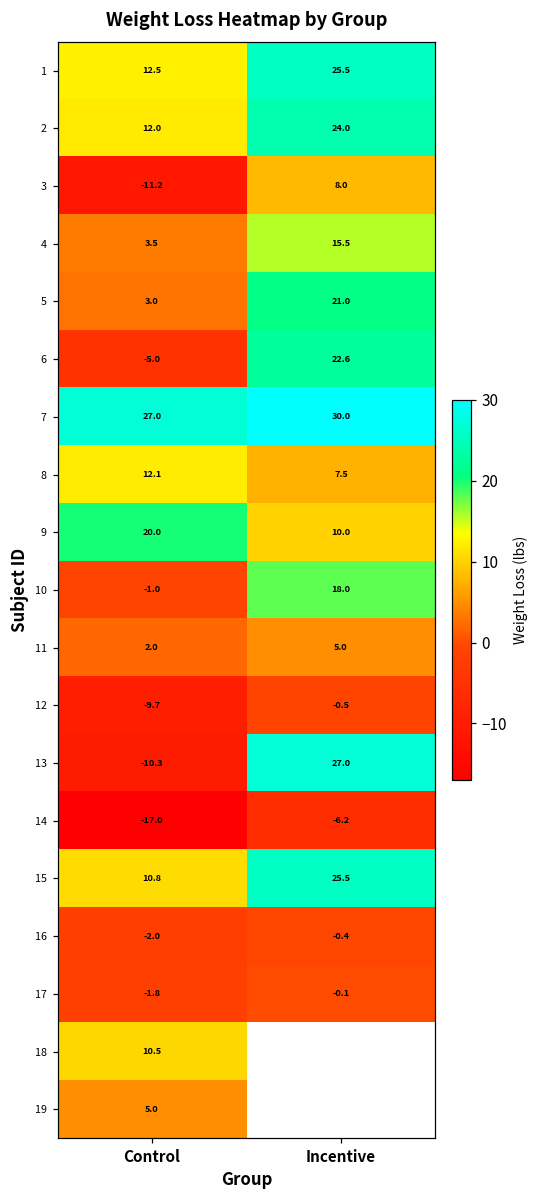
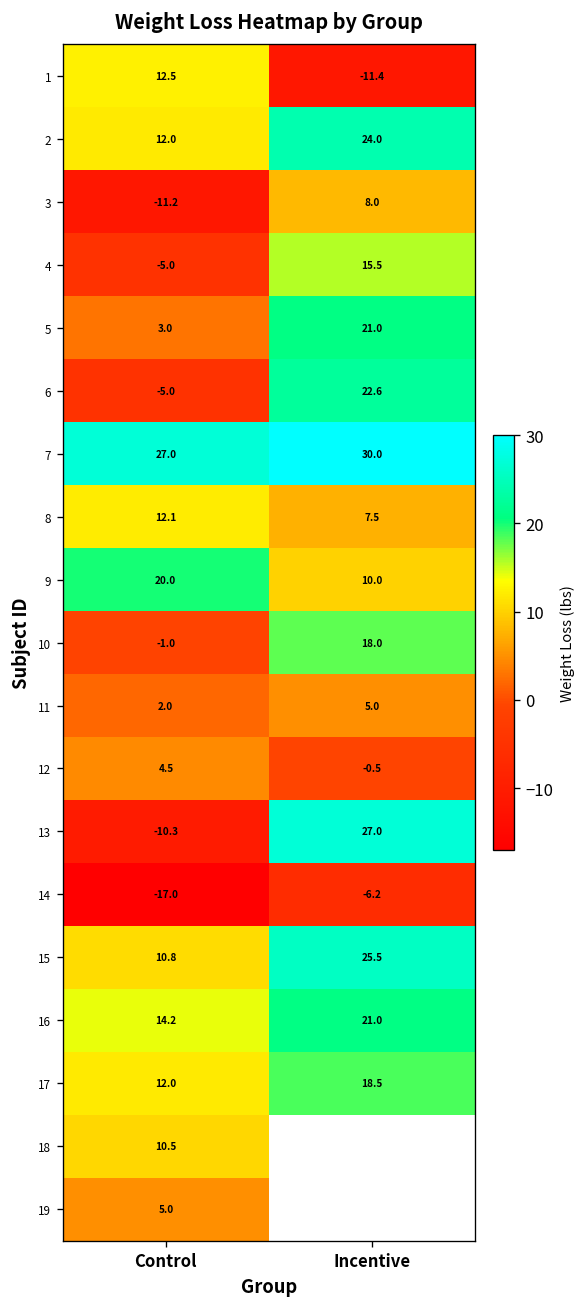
  {
    "1": {
      "Control": 12.5,
-     "Incentive": 25.5
+     "Incentive": -11.4
    },
    "2": {
      "Control": 12.0,
      "Incentive": 24.0
    },
    "3": {
      "Control": -11.2,
      "Incentive": 8.0
    },
    "4": {
-     "Control": 3.5,
+     "Control": -5.0,
      "Incentive": 15.5
    },
    "5": {
      "Control": 3.0,
      "Incentive": 21.0
    },
    "6": {
      "Control": -5.0,
      "Incentive": 22.6
    },
    "7": {
      "Control": 27.0,
      "Incentive": 30.0
    },
    "8": {
      "Control": 12.1,
      "Incentive": 7.5
    },
    "9": {
      "Control": 20.0,
      "Incentive": 10.0
    },
    "10": {
      "Control": -1.0,
      "Incentive": 18.0
    },
    "11": {
      "Control": 2.0,
      "Incentive": 5.0
    },
    "12": {
-     "Control": -9.7,
+     "Control": 4.5,
      "Incentive": -0.5
    },
    "13": {
      "Control": -10.3,
      "Incentive": 27.0
    },
    "14": {
      "Control": -17.0,
      "Incentive": -6.2
    },
    "15": {
      "Control": 10.8,
      "Incentive": 25.5
    },
    "16": {
-     "Control": -2.0,
-     "Incentive": -0.4
+     "Control": 14.2,
+     "Incentive": 21.0
    },
    "17": {
-     "Control": -1.8,
-     "Incentive": -0.1
+     "Control": 12.0,
+     "Incentive": 18.5
    },
    "18": {
      "Control": 10.5
    },
    "19": {
      "Control": 5.0
    }
  }
